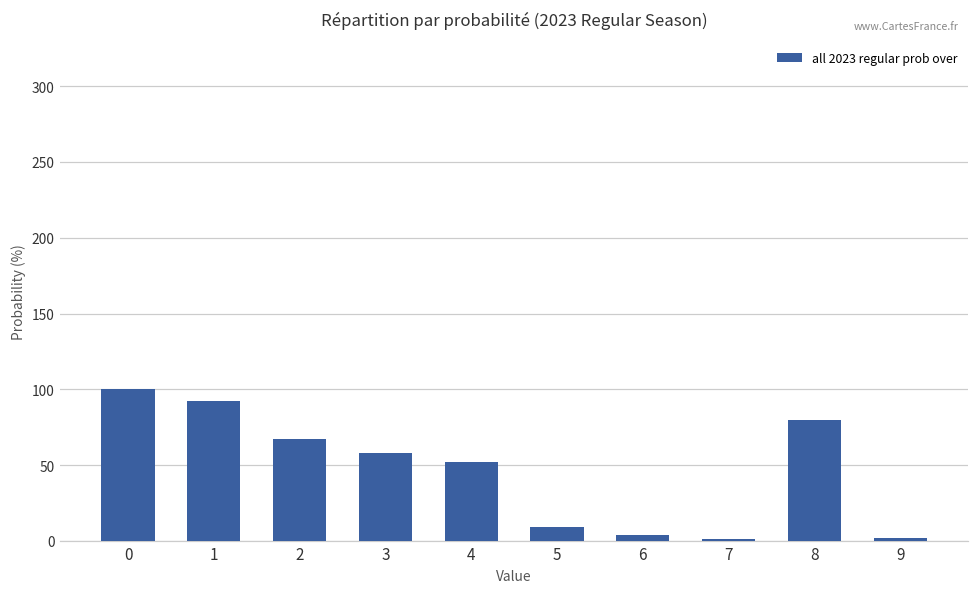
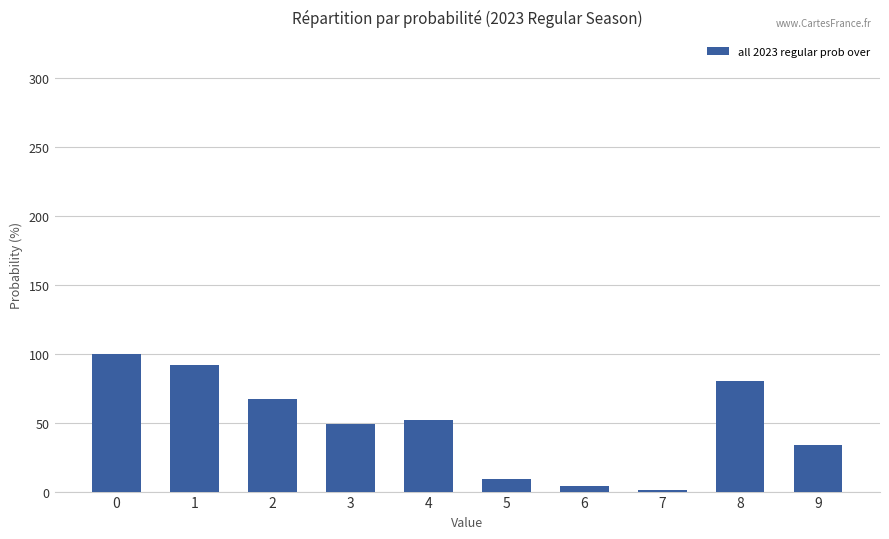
  {
    "0": 100,
    "1": 92,
    "2": 67,
-   "3": 58,
+   "3": 49,
    "4": 52,
    "5": 9,
    "6": 4,
    "8": 80,
-   "9": 2
+   "9": 34
  }
